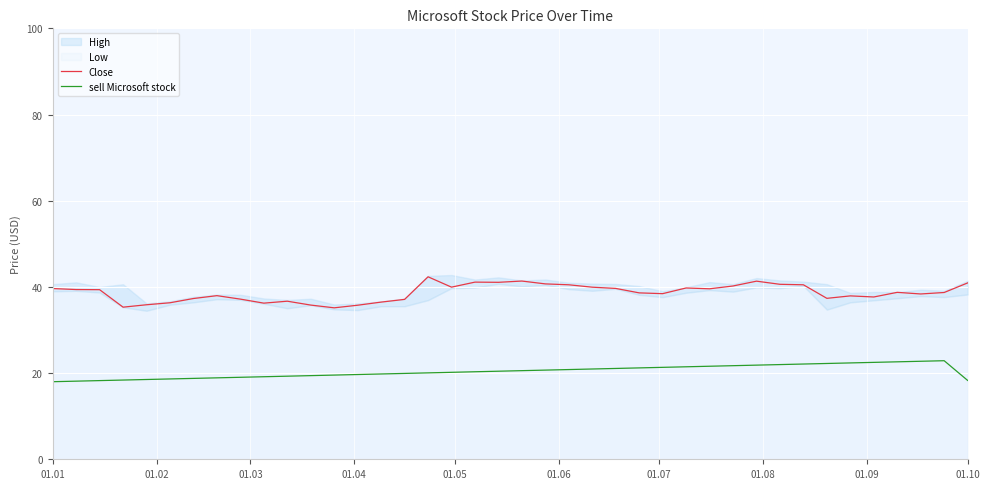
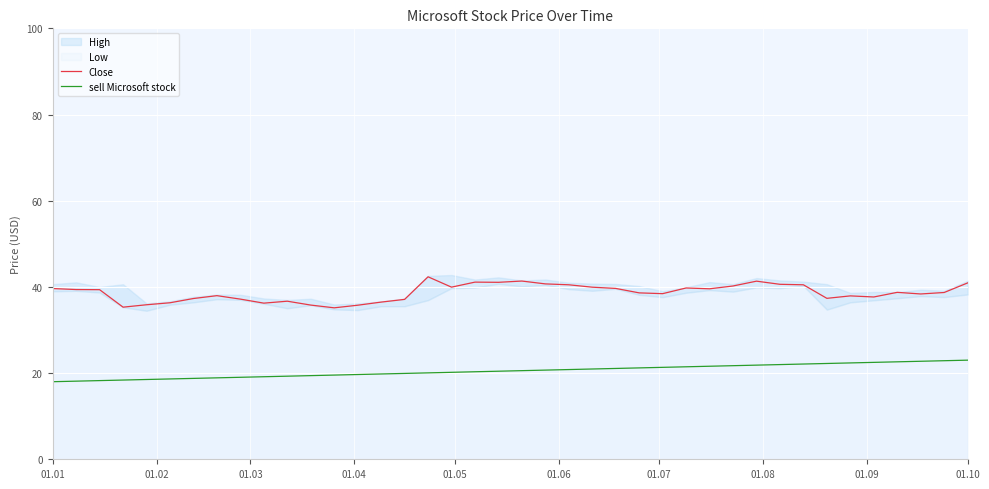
  {
    "Close": {
      "01.01": 40
    },
    "sell Microsoft stock": {
      "01.01": 18,
-     "01.10": 18
+     "01.10": 23
    }
  }
